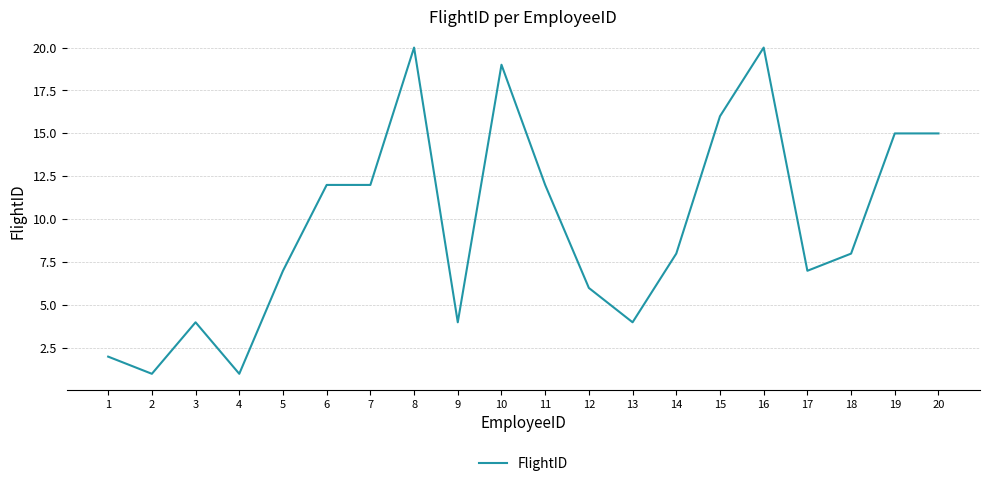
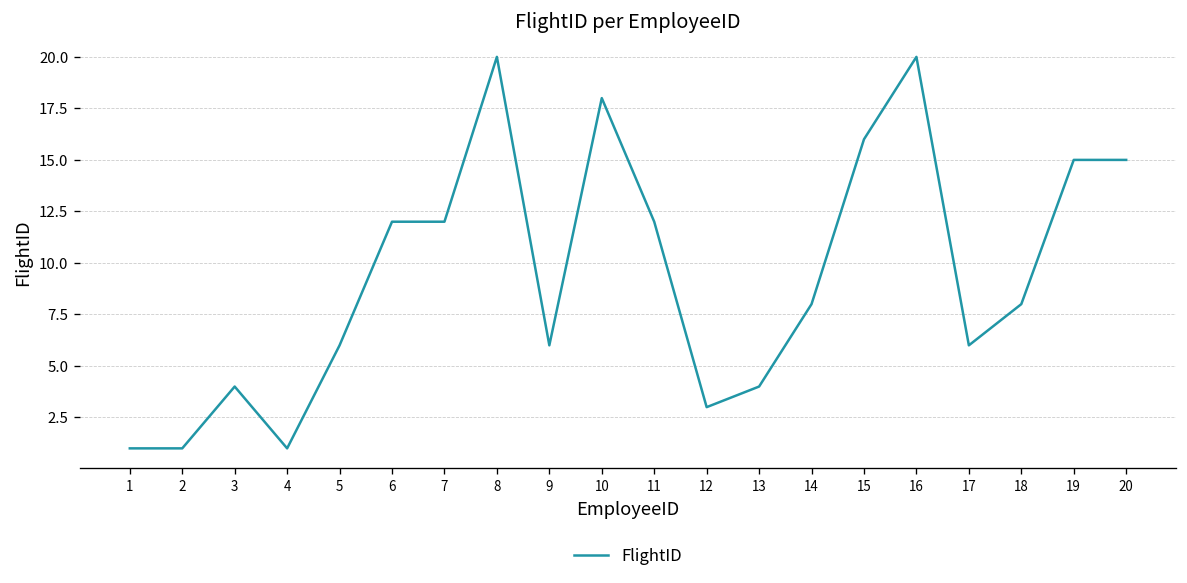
  {
-   "1": 2,
+   "1": 1,
    "2": 1,
    "3": 4,
    "4": 1,
-   "5": 7,
+   "5": 6,
    "6": 12,
    "7": 12,
    "8": 20,
-   "9": 4,
-   "10": 19,
+   "9": 6,
+   "10": 18,
    "11": 12,
-   "12": 6,
+   "12": 3,
    "13": 4,
    "14": 8,
    "15": 16,
    "16": 20,
-   "17": 7,
+   "17": 6,
    "18": 8,
    "19": 15,
    "20": 15
  }
